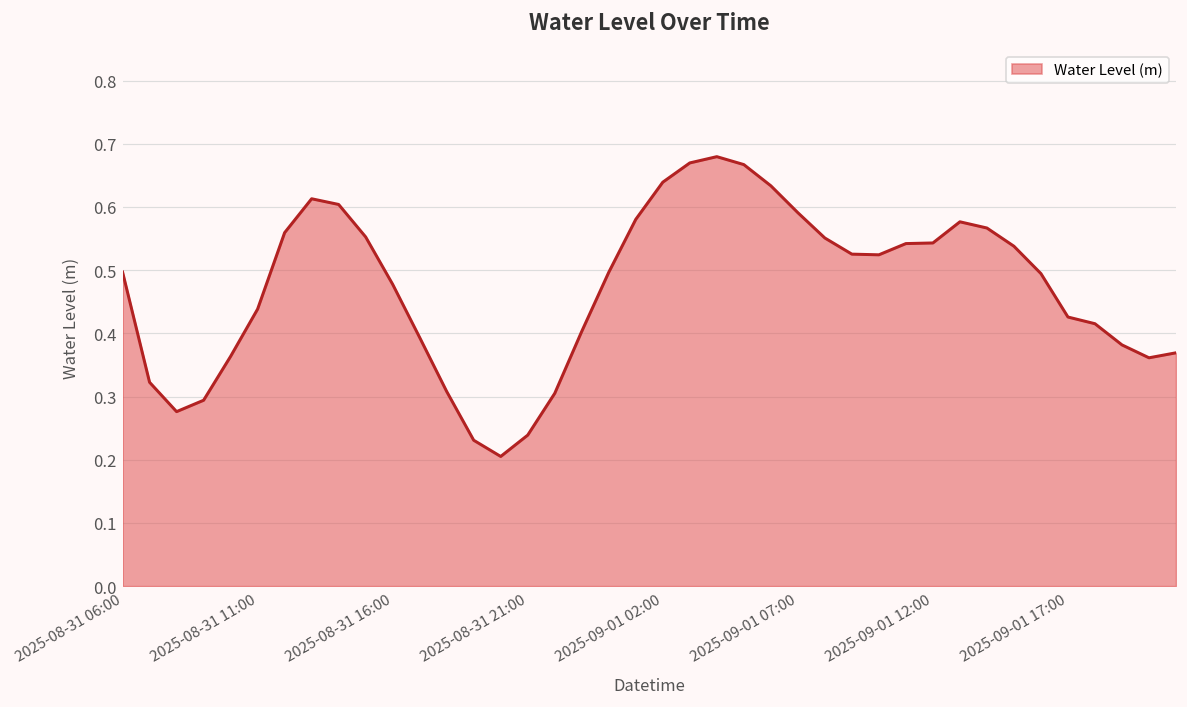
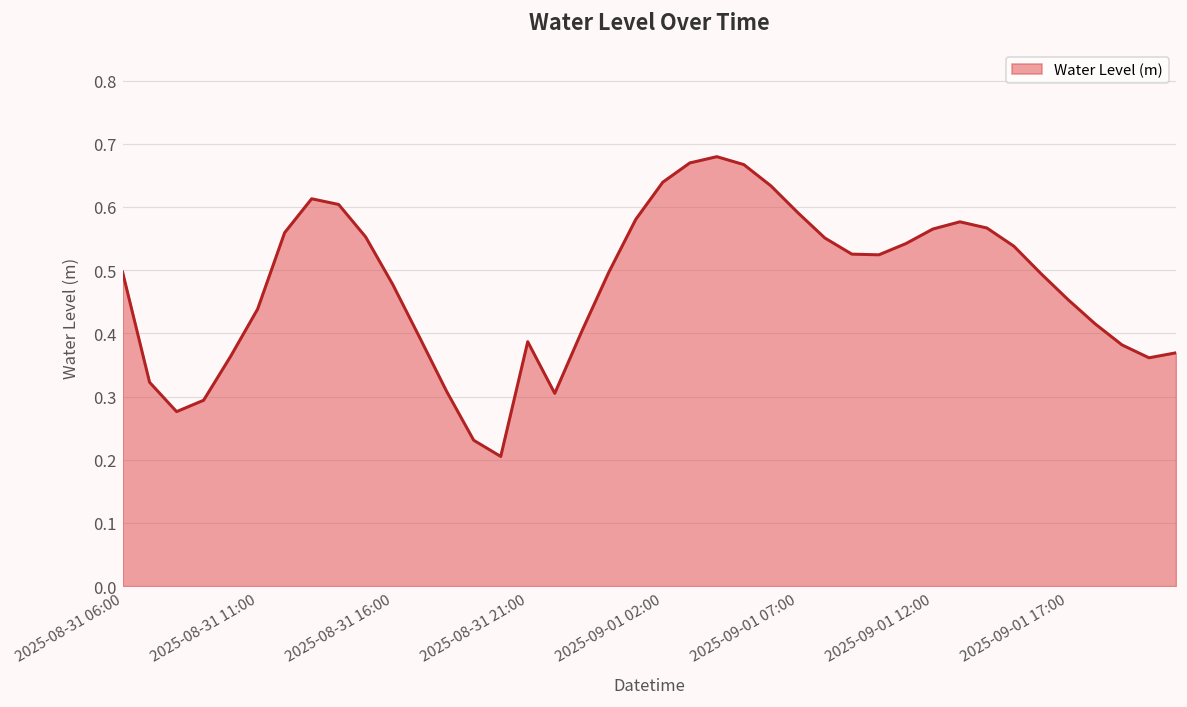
  {
    "2025-08-31 06:00": 0.50,
    "2025-08-31 11:00": 0.44,
    "2025-08-31 16:00": 0.48,
-   "2025-08-31 21:00": 0.24,
+   "2025-08-31 21:00": 0.39,
    "2025-09-01 02:00": 0.64,
    "2025-09-01 07:00": 0.59,
-   "2025-09-01 12:00": 0.54,
-   "2025-09-01 17:00": 0.43
+   "2025-09-01 12:00": 0.57,
+   "2025-09-01 17:00": 0.45
  }
